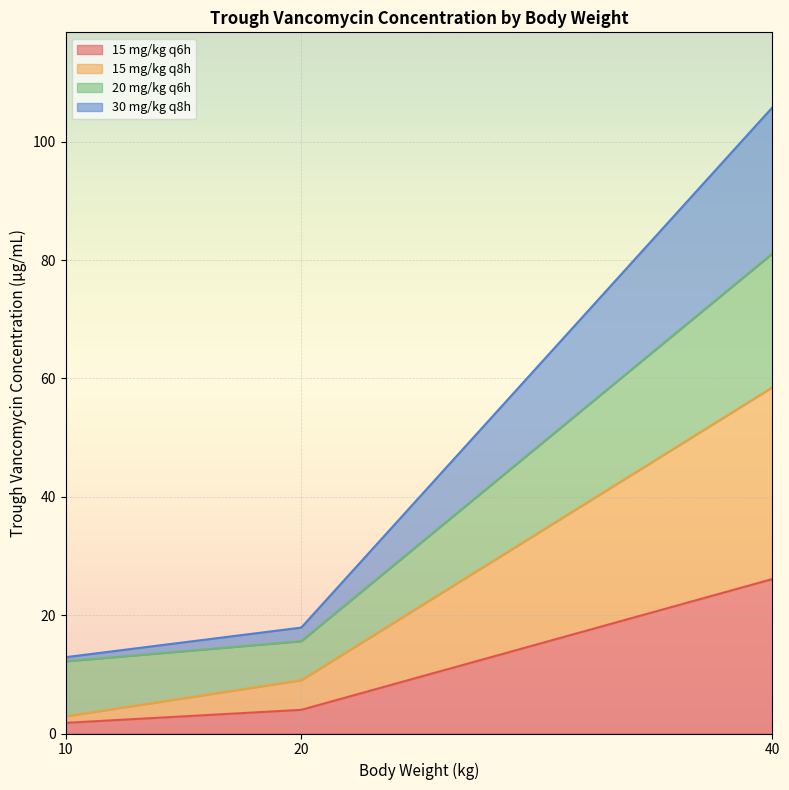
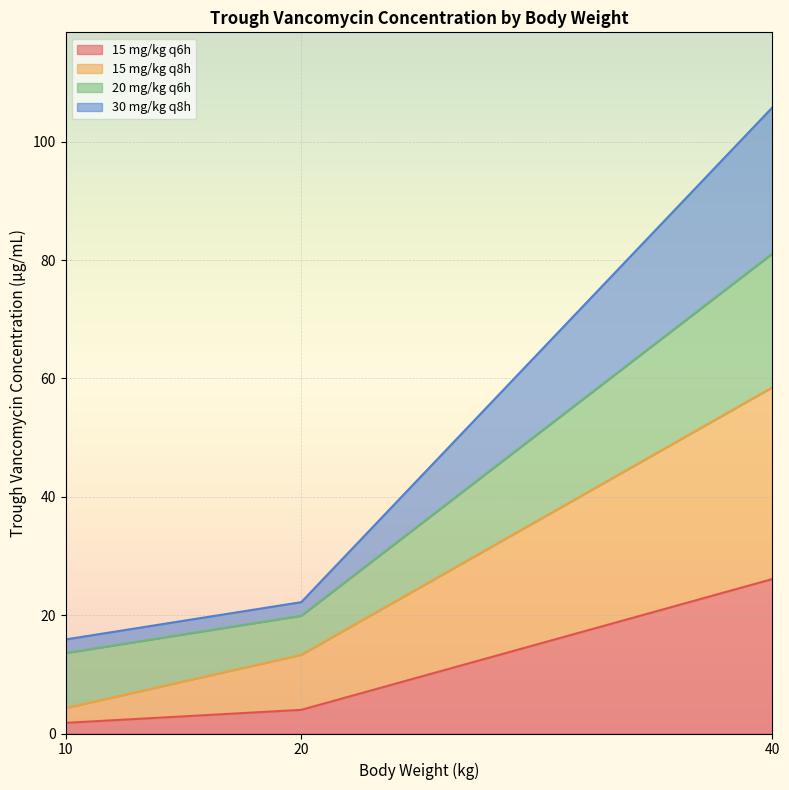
  {
    "15 mg/kg q6h": {
      "10": 2,
      "20": 4,
      "40": 26
    },
    "15 mg/kg q8h": {
-     "10": 1,
-     "20": 5,
+     "10": 3,
+     "20": 9,
      "40": 32
    },
    "20 mg/kg q6h": {
      "10": 9,
      "20": 7,
      "40": 23
    },
    "30 mg/kg q8h": {
-     "10": 1,
+     "10": 2,
      "20": 2,
      "40": 25
    }
  }
